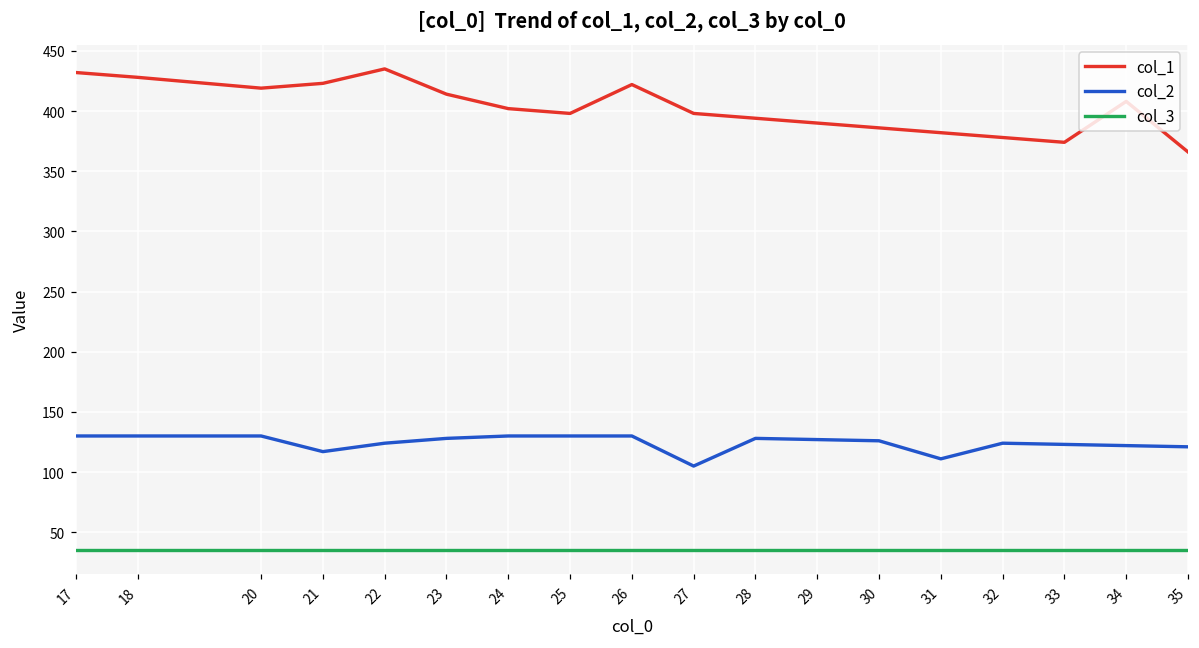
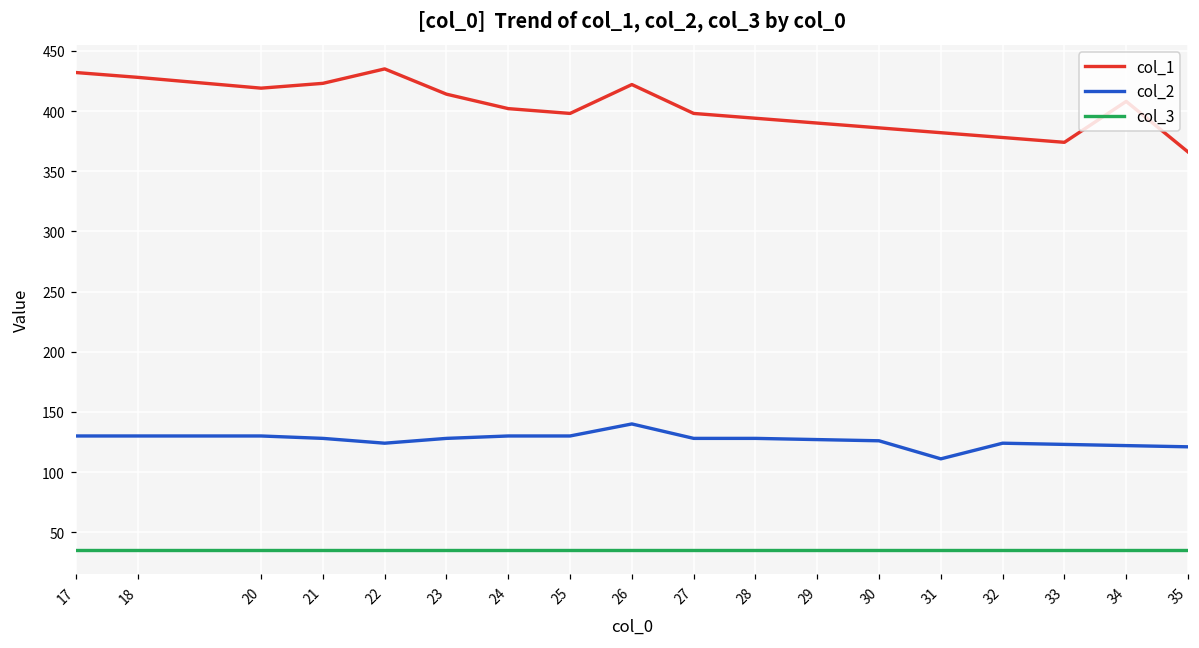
  {
    "col_1": {
      "17": 432,
      "18": 428,
      "20": 419,
      "21": 423,
      "22": 435,
      "23": 414,
      "24": 402,
      "25": 398,
      "26": 422,
      "27": 398,
      "28": 394,
      "29": 390,
      "30": 386,
      "31": 382,
      "32": 378,
      "33": 374,
      "35": 366
    },
    "col_2": {
      "17": 130,
      "18": 130,
      "20": 130,
-     "21": 117,
+     "21": 128,
      "22": 124,
      "23": 128,
      "24": 130,
      "25": 130,
-     "26": 130,
-     "27": 105,
+     "26": 140,
+     "27": 128,
      "28": 128,
      "29": 127,
      "30": 126,
      "31": 111,
      "32": 124,
      "33": 123,
      "34": 122,
      "35": 121
    },
    "col_3": {
      "17": 35,
      "18": 35,
      "20": 35,
      "21": 35,
      "22": 35,
      "23": 35,
      "24": 35,
      "25": 35,
      "26": 35,
      "27": 35,
      "28": 35,
      "29": 35,
      "30": 35,
      "31": 35,
      "32": 35,
      "33": 35,
      "34": 35,
      "35": 35
    }
  }
